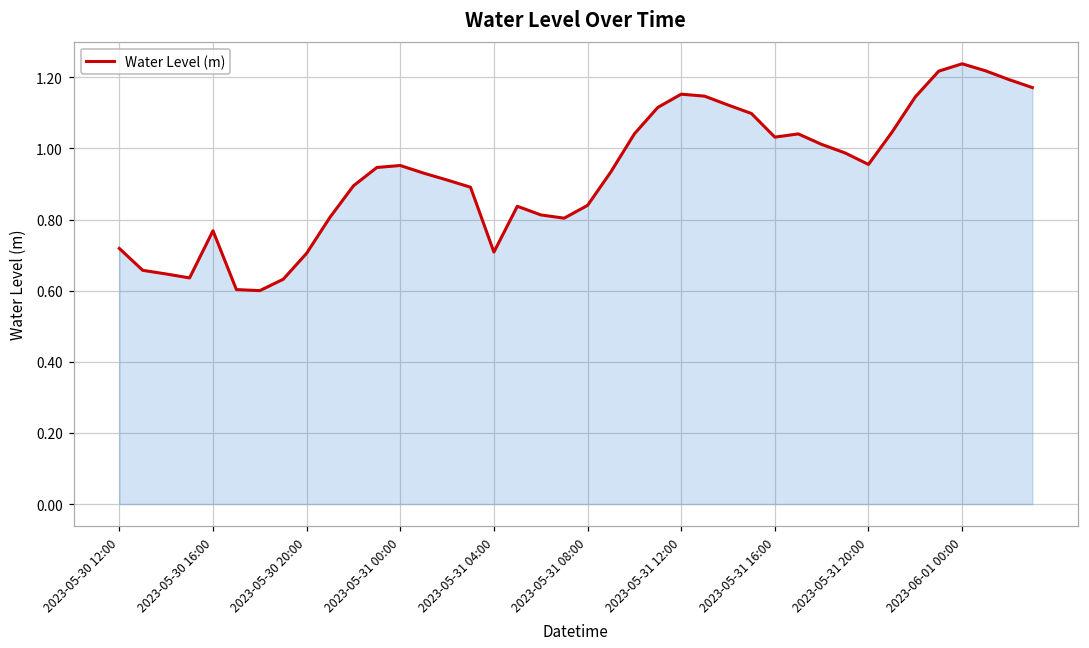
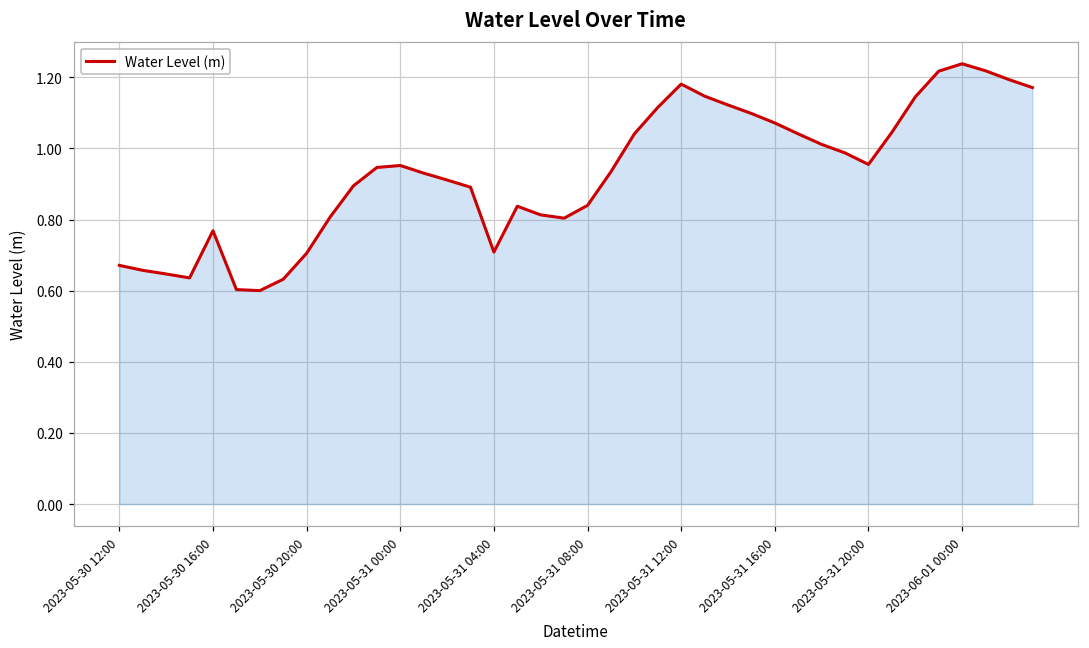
  {
-   "2023-05-30 12:00": 0.72,
+   "2023-05-30 12:00": 0.67,
    "2023-05-30 16:00": 0.77,
    "2023-05-30 20:00": 0.71,
    "2023-05-31 00:00": 0.95,
    "2023-05-31 04:00": 0.71,
    "2023-05-31 08:00": 0.84,
-   "2023-05-31 12:00": 1.15,
-   "2023-05-31 16:00": 1.03,
+   "2023-05-31 12:00": 1.18,
+   "2023-05-31 16:00": 1.07,
    "2023-05-31 20:00": 0.95,
    "2023-06-01 00:00": 1.24
  }
